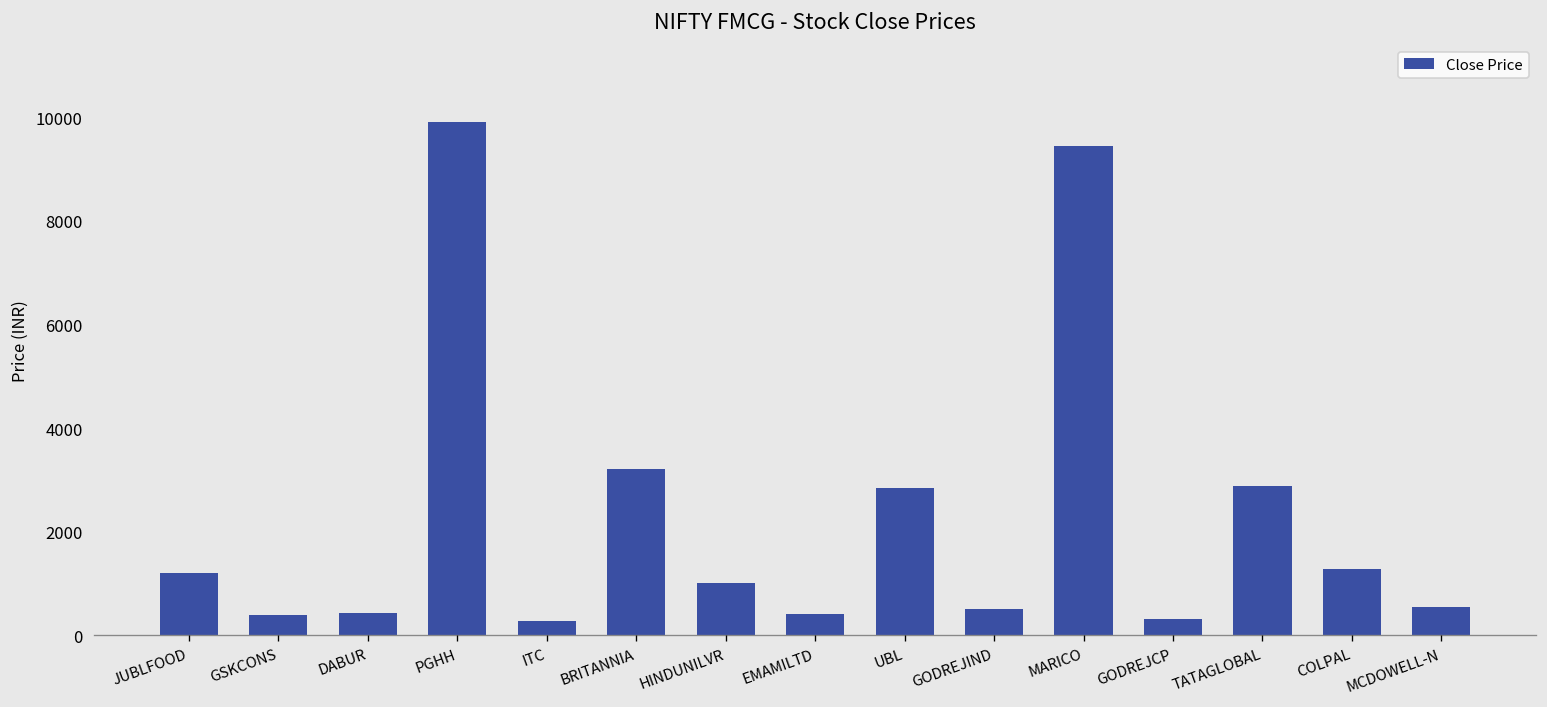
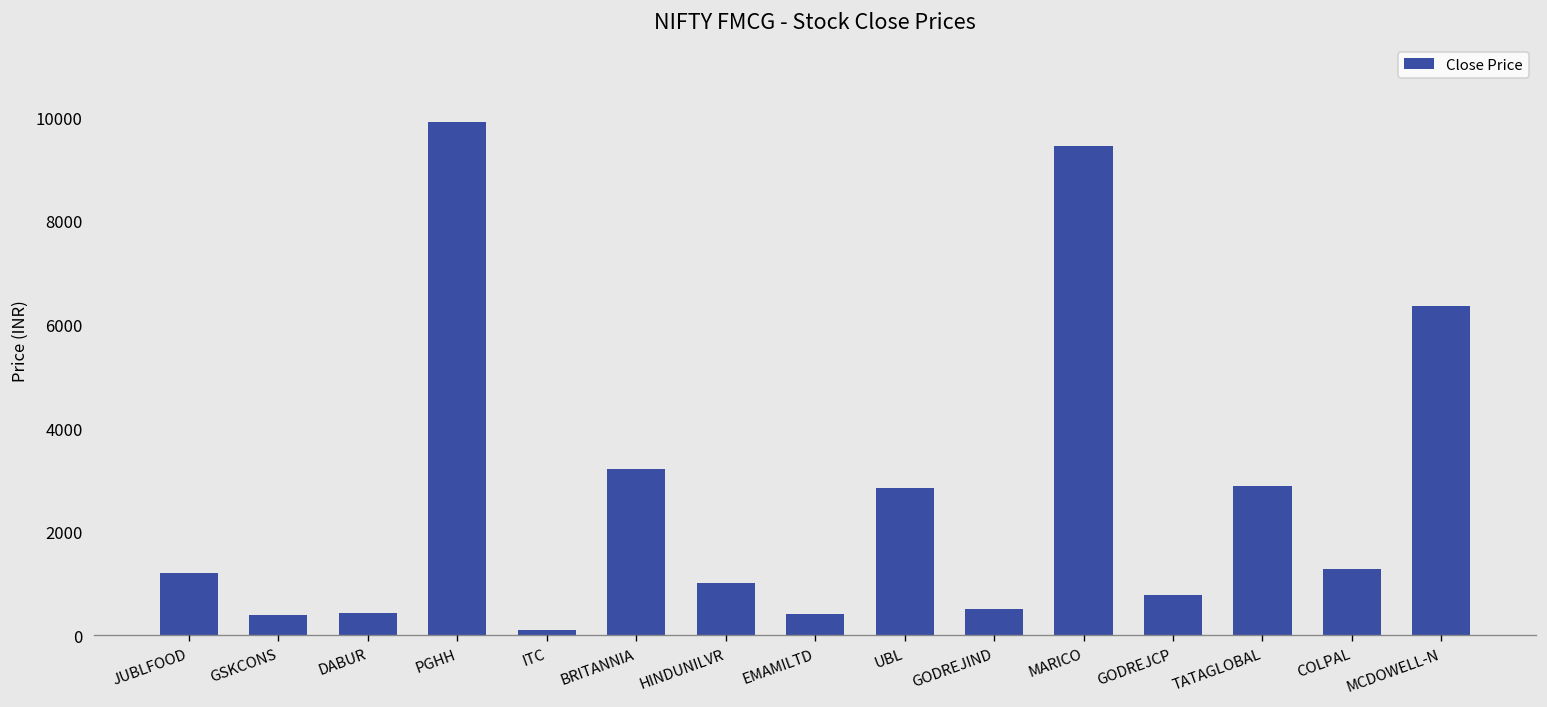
  {
    "JUBLFOOD": 1200,
    "GSKCONS": 400,
    "DABUR": 400,
    "PGHH": 9900,
-   "ITC": 300,
+   "ITC": 100,
    "BRITANNIA": 3200,
    "HINDUNILVR": 1000,
    "EMAMILTD": 400,
    "UBL": 2800,
    "GODREJIND": 500,
    "MARICO": 9500,
-   "GODREJCP": 300,
+   "GODREJCP": 800,
    "TATAGLOBAL": 2900,
    "COLPAL": 1300,
-   "MCDOWELL-N": 600
+   "MCDOWELL-N": 6400
  }
